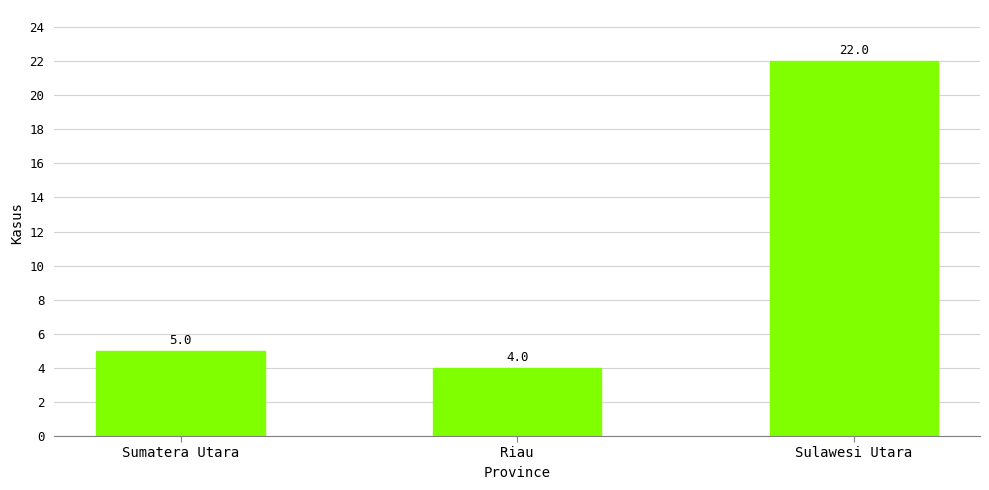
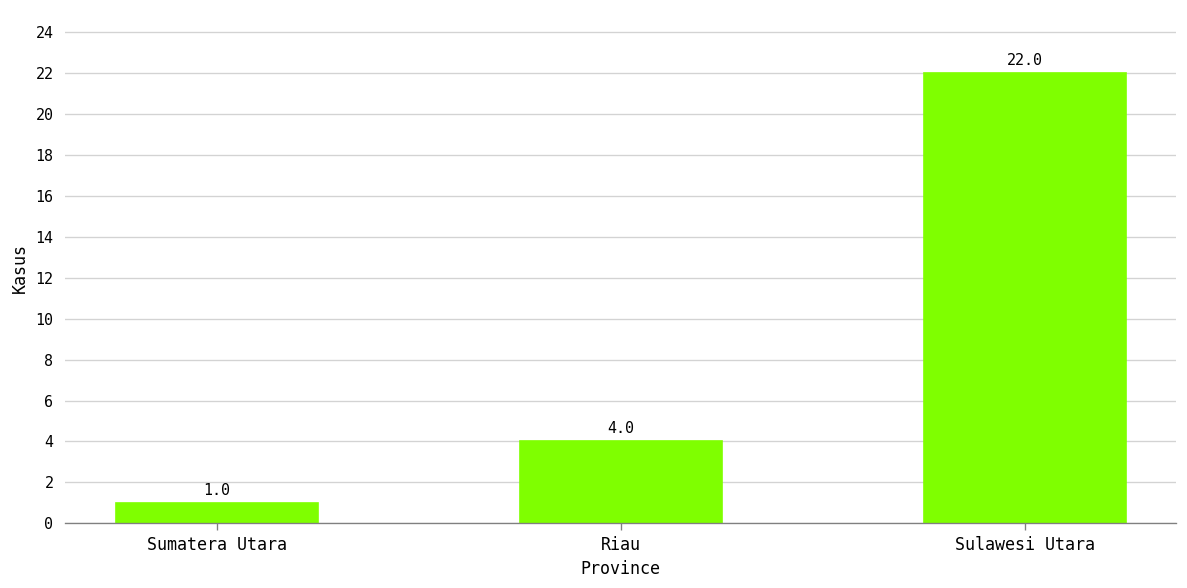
  {
-   "Sumatera Utara": 5.0,
+   "Sumatera Utara": 1.0,
    "Riau": 4.0,
    "Sulawesi Utara": 22.0
  }
